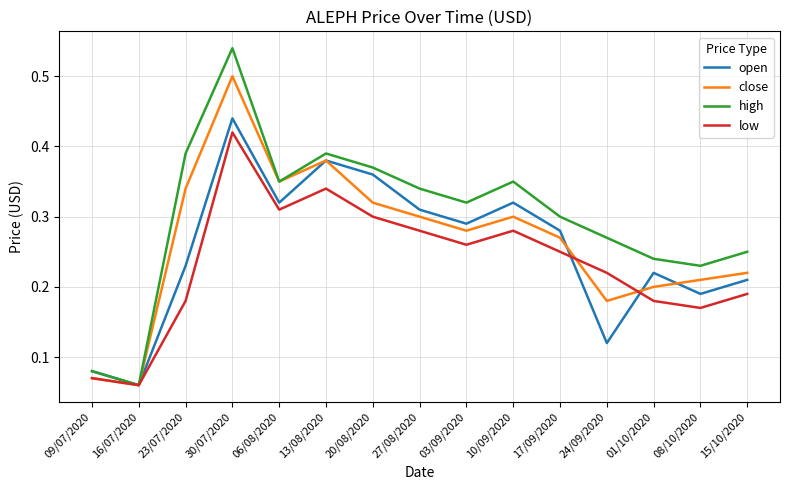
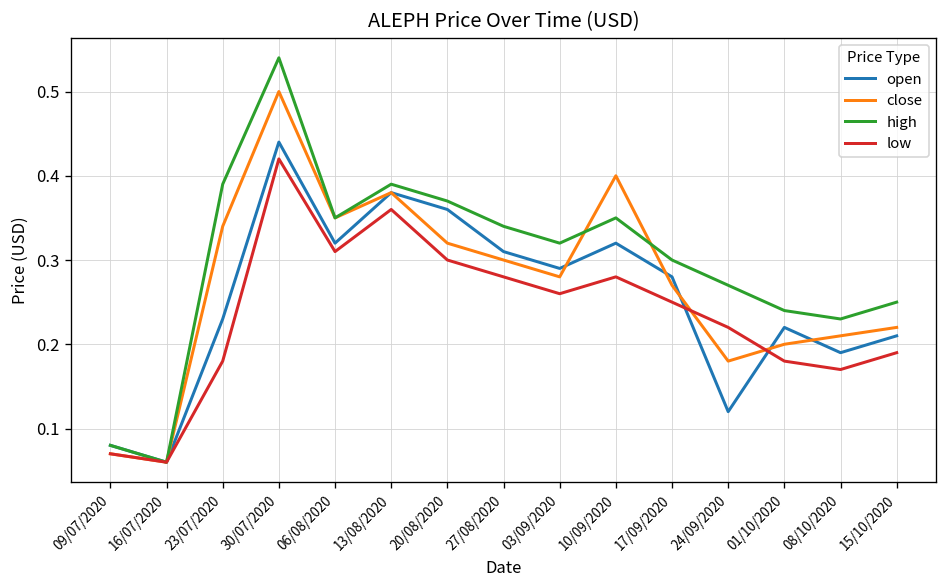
  {
    "open": {
      "23/07/2020": 0.23,
      "30/07/2020": 0.44,
      "06/08/2020": 0.32,
      "20/08/2020": 0.36,
      "27/08/2020": 0.31,
      "03/09/2020": 0.29,
      "10/09/2020": 0.32,
      "17/09/2020": 0.28,
      "24/09/2020": 0.12,
      "01/10/2020": 0.22,
      "08/10/2020": 0.19,
      "15/10/2020": 0.21
    },
    "close": {
      "23/07/2020": 0.34,
      "30/07/2020": 0.5,
      "20/08/2020": 0.32,
      "27/08/2020": 0.3,
      "03/09/2020": 0.28,
-     "10/09/2020": 0.3,
+     "10/09/2020": 0.4,
      "17/09/2020": 0.27,
      "24/09/2020": 0.18,
      "01/10/2020": 0.2,
      "08/10/2020": 0.21,
      "15/10/2020": 0.22
    },
    "high": {
      "23/07/2020": 0.39,
      "30/07/2020": 0.54,
      "13/08/2020": 0.39,
      "20/08/2020": 0.37,
      "27/08/2020": 0.34,
      "03/09/2020": 0.32,
      "10/09/2020": 0.35,
      "17/09/2020": 0.30,
      "24/09/2020": 0.27,
      "01/10/2020": 0.24,
      "08/10/2020": 0.23,
      "15/10/2020": 0.25
    },
    "low": {
      "23/07/2020": 0.18,
      "30/07/2020": 0.42,
      "06/08/2020": 0.31,
-     "13/08/2020": 0.34,
+     "13/08/2020": 0.36,
      "20/08/2020": 0.30,
      "27/08/2020": 0.28,
      "03/09/2020": 0.26,
      "10/09/2020": 0.28,
      "17/09/2020": 0.25,
      "24/09/2020": 0.22,
      "01/10/2020": 0.18,
      "08/10/2020": 0.17,
      "15/10/2020": 0.19
    }
  }
